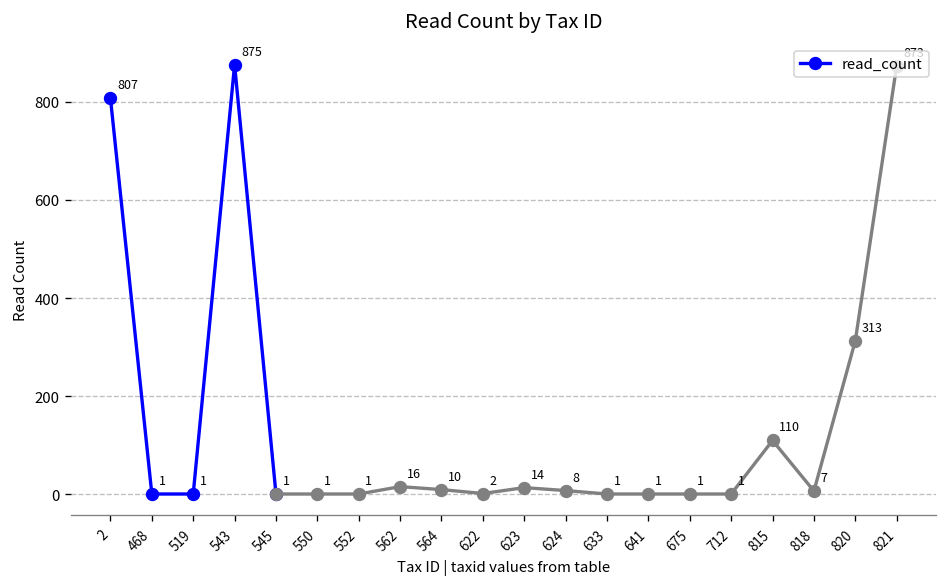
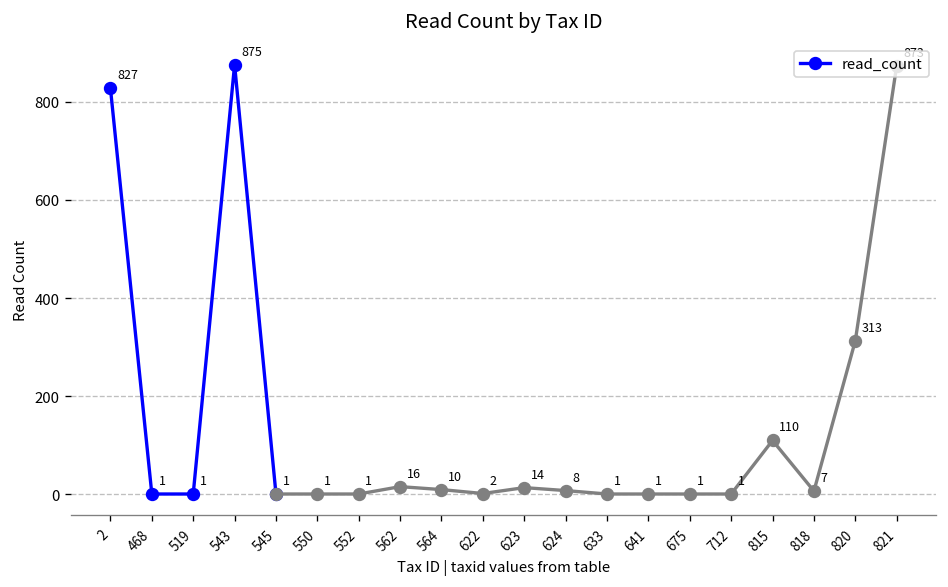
  {
    "read_count": {
-     "2": 807,
+     "2": 827,
      "468": 1,
      "519": 1,
      "543": 875
    }
  }
